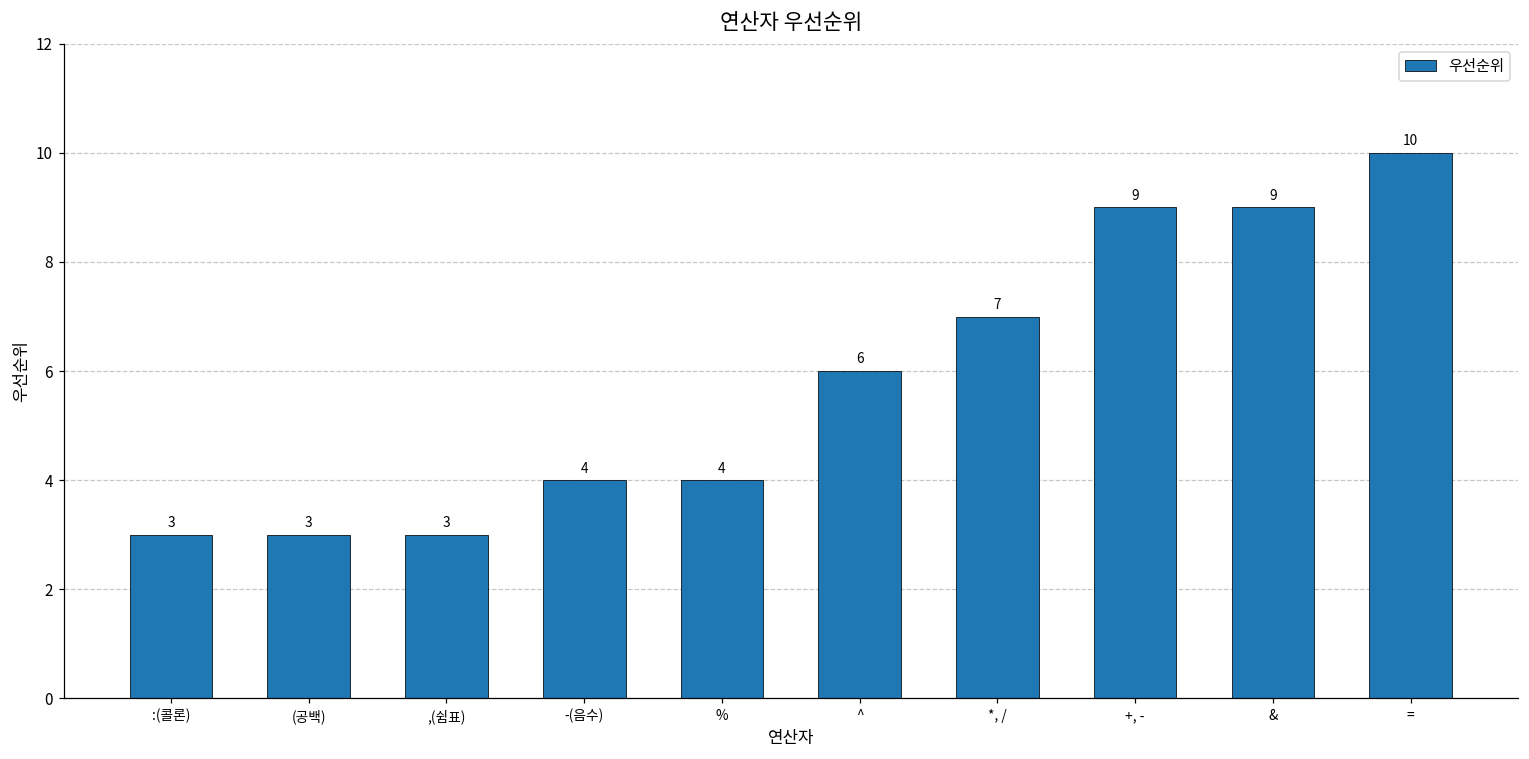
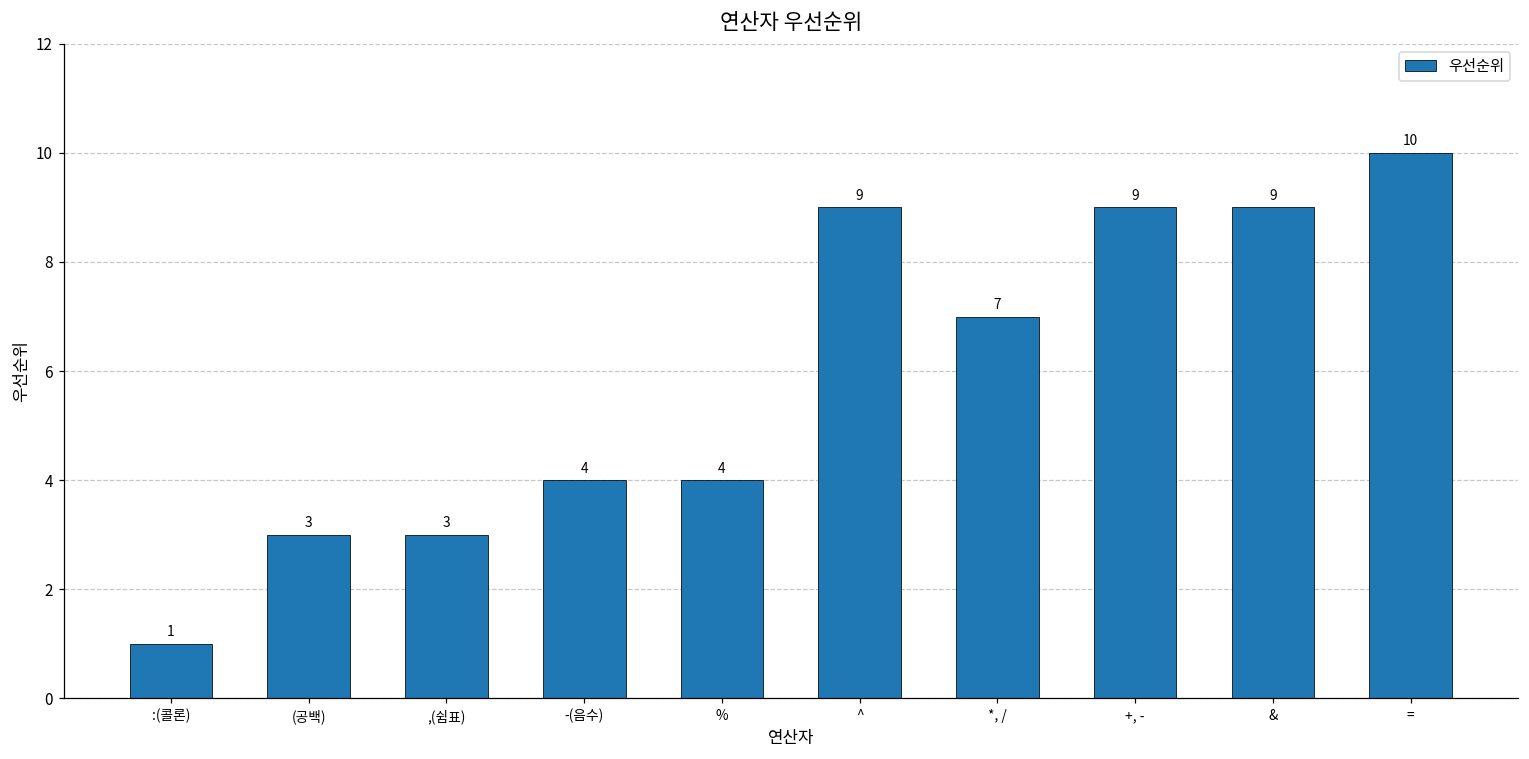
  {
-   ":(콜론)": 3,
+   ":(콜론)": 1,
    "(공백)": 3,
    ",(쉼표)": 3,
    "-(음수)": 4,
    "%": 4,
-   "^": 6,
+   "^": 9,
    "*, /": 7,
    "+, -": 9,
    "&": 9,
    "=": 10
  }
